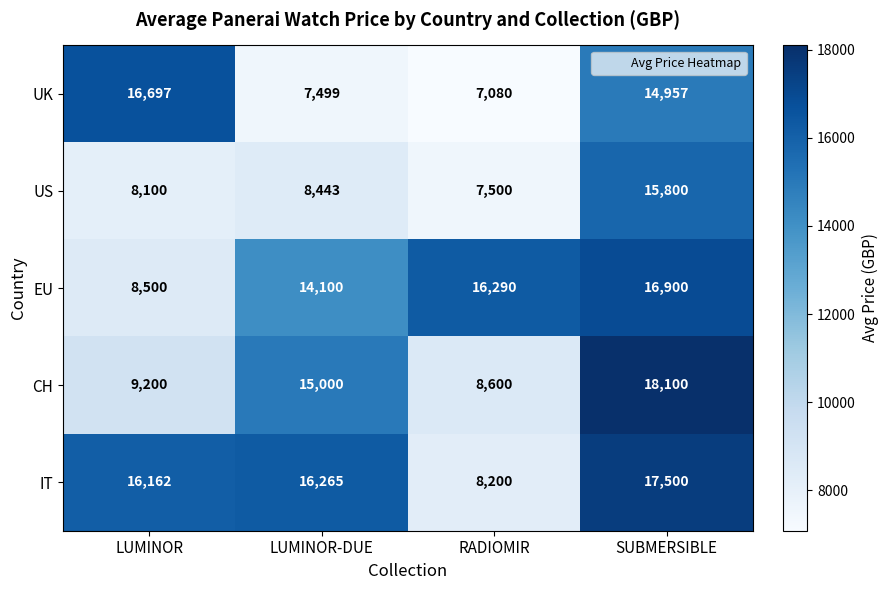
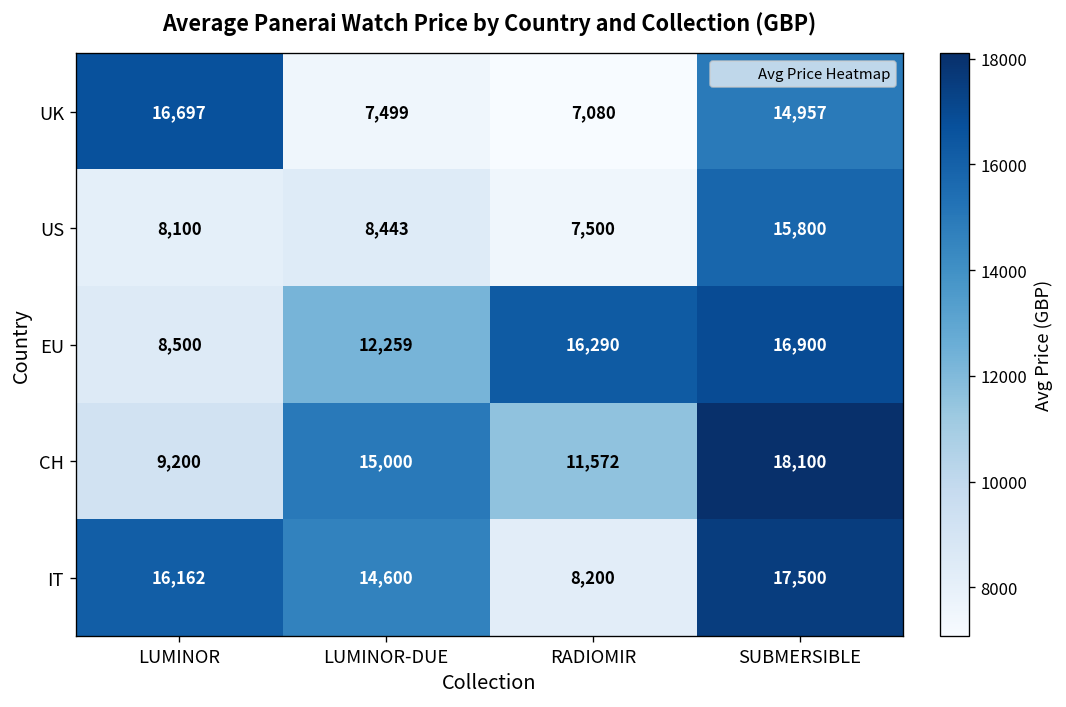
  {
    "UK": {
      "LUMINOR": "16,697",
      "LUMINOR-DUE": "7,499",
      "RADIOMIR": "7,080",
      "SUBMERSIBLE": "14,957"
    },
    "US": {
      "LUMINOR": "8,100",
      "LUMINOR-DUE": "8,443",
      "RADIOMIR": "7,500",
      "SUBMERSIBLE": "15,800"
    },
    "EU": {
      "LUMINOR": "8,500",
-     "LUMINOR-DUE": "14,100",
+     "LUMINOR-DUE": "12,259",
      "RADIOMIR": "16,290",
      "SUBMERSIBLE": "16,900"
    },
    "CH": {
      "LUMINOR": "9,200",
      "LUMINOR-DUE": "15,000",
-     "RADIOMIR": "8,600",
+     "RADIOMIR": "11,572",
      "SUBMERSIBLE": "18,100"
    },
    "IT": {
      "LUMINOR": "16,162",
-     "LUMINOR-DUE": "16,265",
+     "LUMINOR-DUE": "14,600",
      "RADIOMIR": "8,200",
      "SUBMERSIBLE": "17,500"
    }
  }
